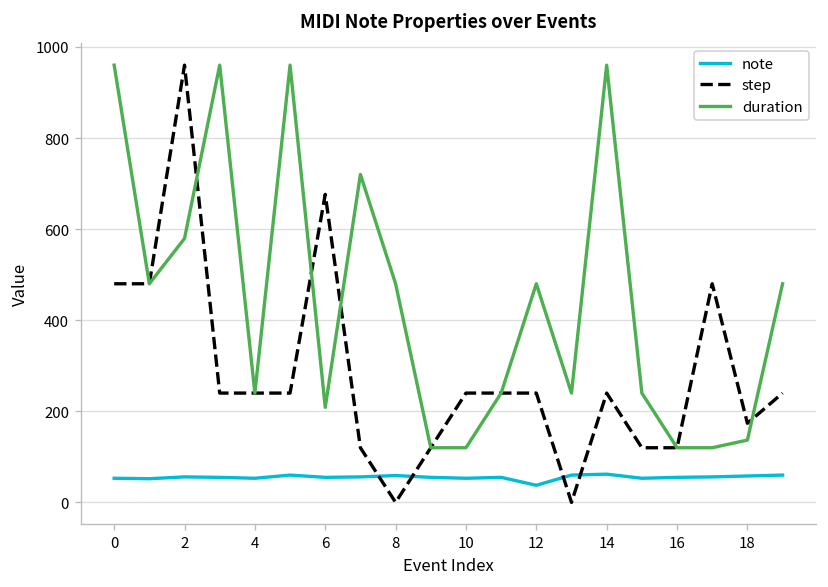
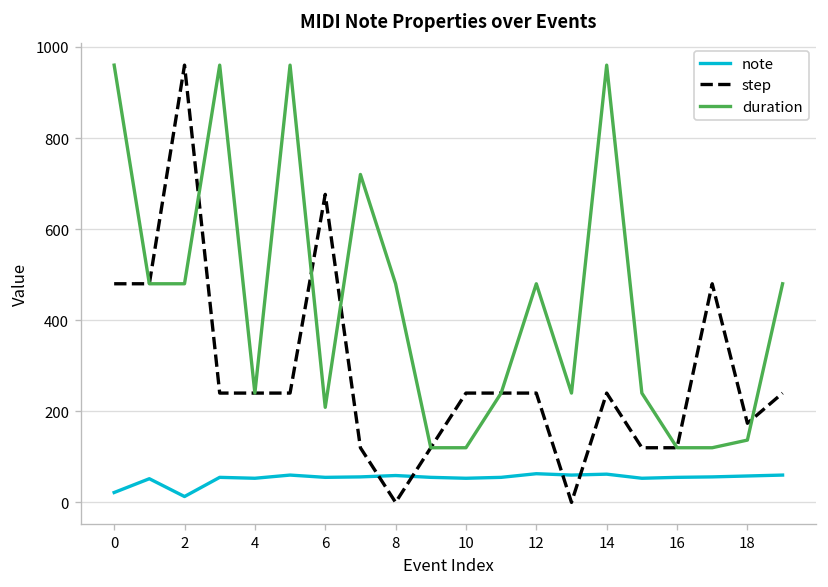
  {
    "note": {
-     "0": 50,
-     "2": 60,
+     "0": 20,
+     "2": 10,
      "4": 50,
      "6": 60,
      "8": 60,
      "10": 50,
-     "12": 40,
+     "12": 60,
      "14": 60,
      "16": 60,
      "18": 60
    },
    "step": {
      "0": 480,
      "2": 960,
      "6": 680,
      "8": 0,
      "10": 240,
      "12": 240,
      "14": 240,
      "18": 170
    },
    "duration": {
      "0": 960,
-     "2": 580,
+     "2": 480,
      "6": 210,
      "8": 480,
      "10": 120,
      "12": 480,
      "14": 960,
      "18": 140
    }
  }
